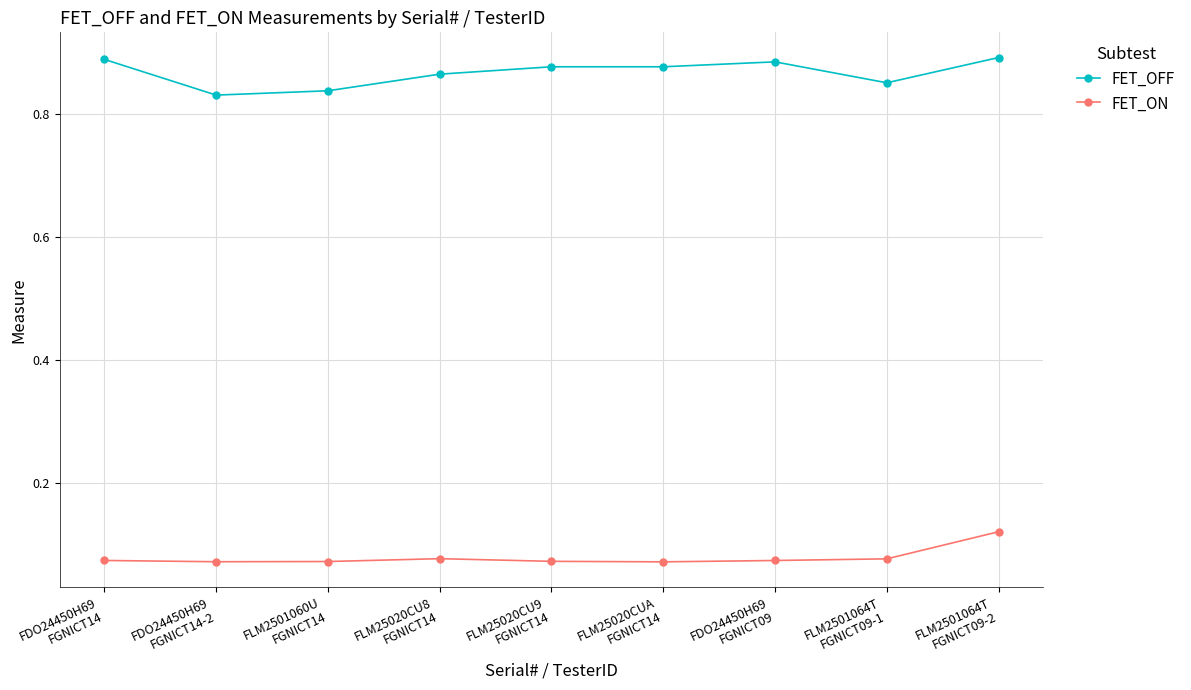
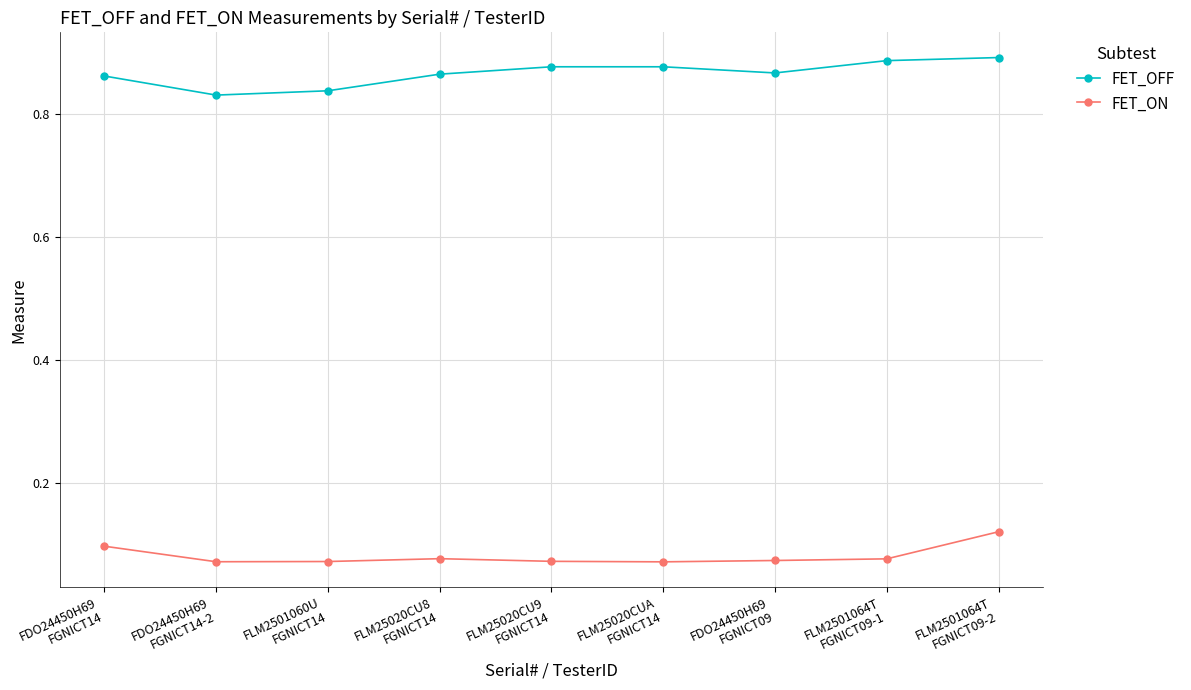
  {
    "FET_OFF": {
-     "FDO24450H69 FGNICT14": 0.89,
+     "FDO24450H69 FGNICT14": 0.86,
      "FDO24450H69 FGNICT14-2": 0.83,
      "FLM2501060U FGNICT14": 0.84,
      "FLM25020CU8 FGNICT14": 0.86,
      "FLM25020CU9 FGNICT14": 0.88,
      "FLM25020CUA FGNICT14": 0.88,
-     "FDO24450H69 FGNICT09": 0.88,
-     "FLM2501064T FGNICT09-1": 0.85,
+     "FDO24450H69 FGNICT09": 0.87,
+     "FLM2501064T FGNICT09-1": 0.89,
      "FLM2501064T FGNICT09-2": 0.89
    },
    "FET_ON": {
-     "FDO24450H69 FGNICT14": 0.07,
+     "FDO24450H69 FGNICT14": 0.10,
      "FDO24450H69 FGNICT14-2": 0.07,
      "FLM2501060U FGNICT14": 0.07,
      "FLM25020CU8 FGNICT14": 0.08,
      "FLM25020CU9 FGNICT14": 0.07,
      "FLM25020CUA FGNICT14": 0.07,
      "FDO24450H69 FGNICT09": 0.07,
      "FLM2501064T FGNICT09-1": 0.08,
      "FLM2501064T FGNICT09-2": 0.12
    }
  }
